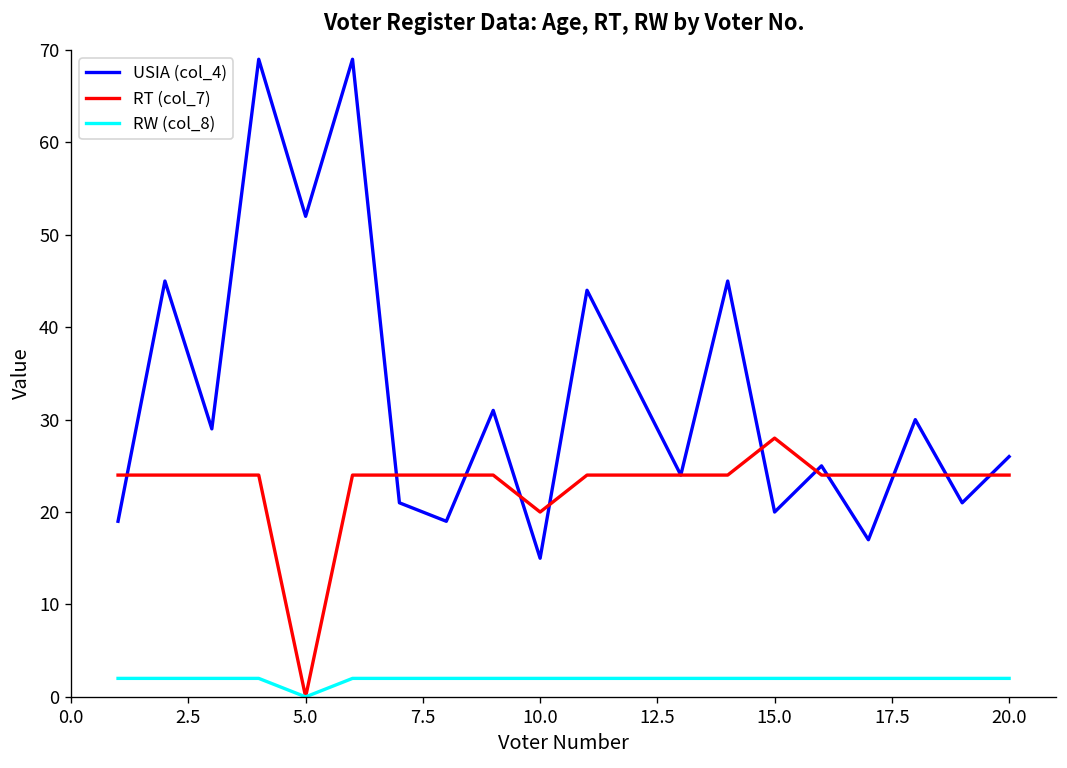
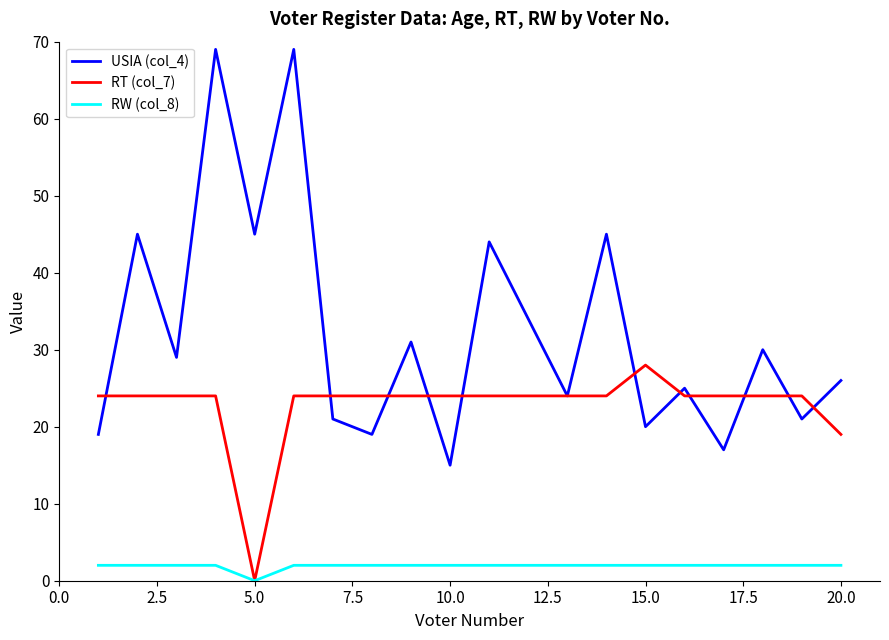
  {
    "USIA (col_4)": {
-     "5.0": 52,
+     "5.0": 45,
      "10.0": 15,
      "15.0": 20,
      "20.0": 26
    },
    "RT (col_7)": {
-     "10.0": 20,
+     "10.0": 24,
      "15.0": 28,
-     "20.0": 24
+     "20.0": 19
    },
    "RW (col_8)": {
      "10.0": 2,
      "15.0": 2,
      "20.0": 2
    }
  }
